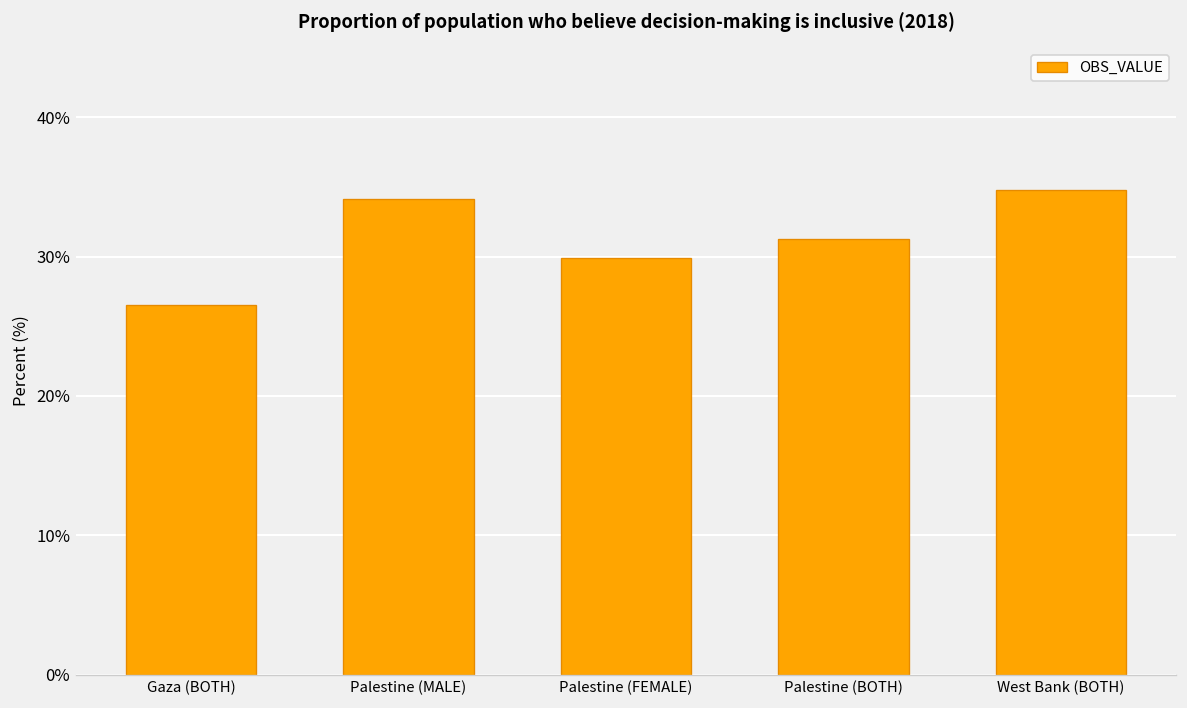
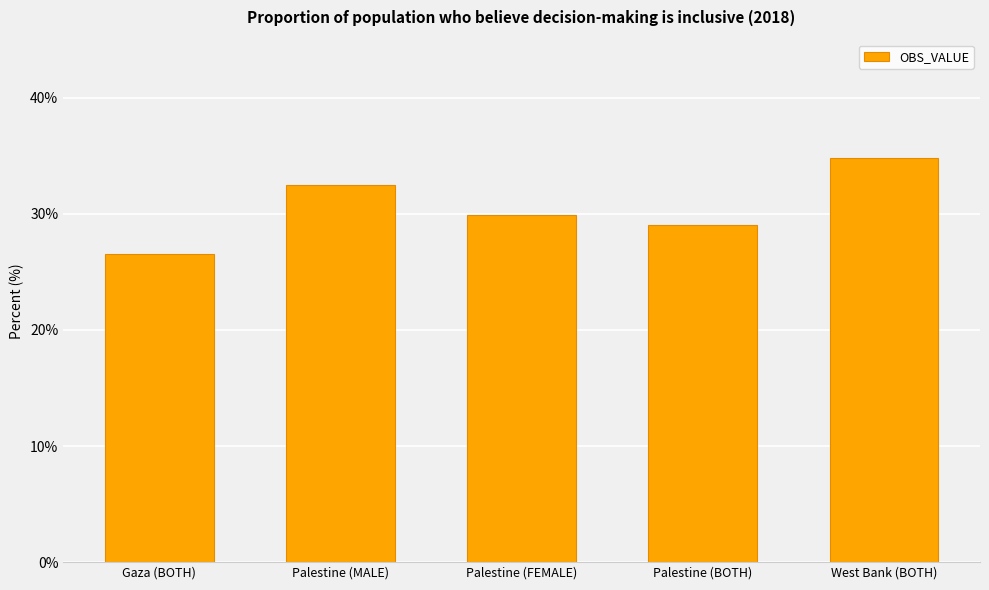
  {
    "Gaza (BOTH)": "26.5%",
-   "Palestine (MALE)": "34.2%",
+   "Palestine (MALE)": "32.5%",
    "Palestine (FEMALE)": "29.9%",
-   "Palestine (BOTH)": "31.2%",
+   "Palestine (BOTH)": "29.1%",
    "West Bank (BOTH)": "34.8%"
  }
